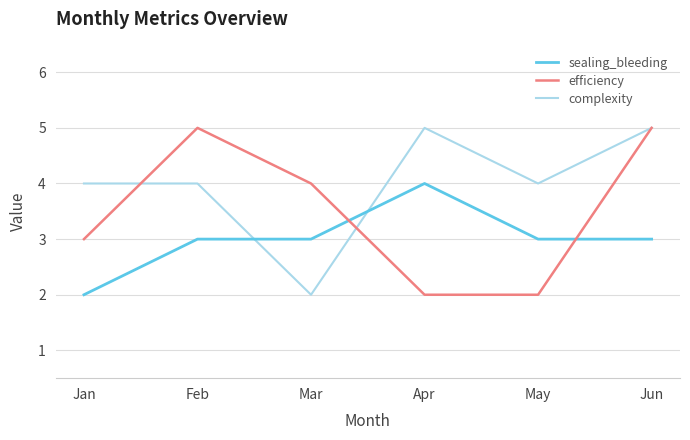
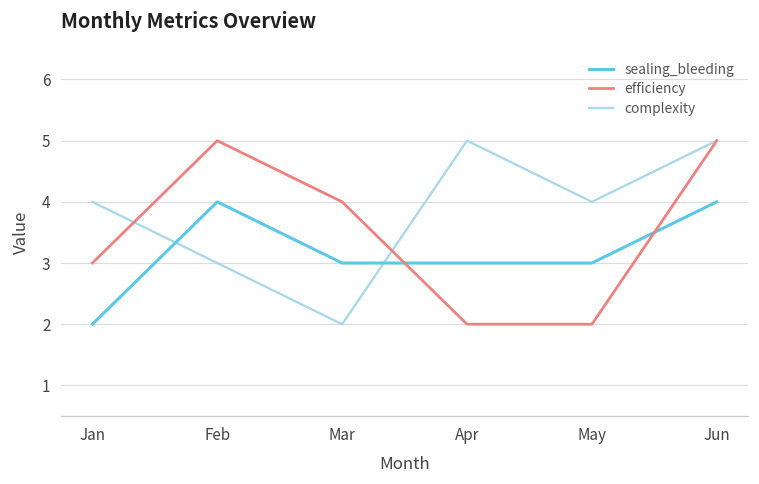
  {
    "sealing_bleeding": {
      "Jan": 2,
-     "Feb": 3,
+     "Feb": 4,
      "Mar": 3,
-     "Apr": 4,
+     "Apr": 3,
      "May": 3,
-     "Jun": 3
+     "Jun": 4
    },
    "efficiency": {
      "Jan": 3,
      "Feb": 5,
      "Mar": 4,
      "Apr": 2,
      "May": 2
    },
    "complexity": {
      "Jan": 4,
-     "Feb": 4,
+     "Feb": 3,
      "Mar": 2,
      "Apr": 5,
      "May": 4
    }
  }
